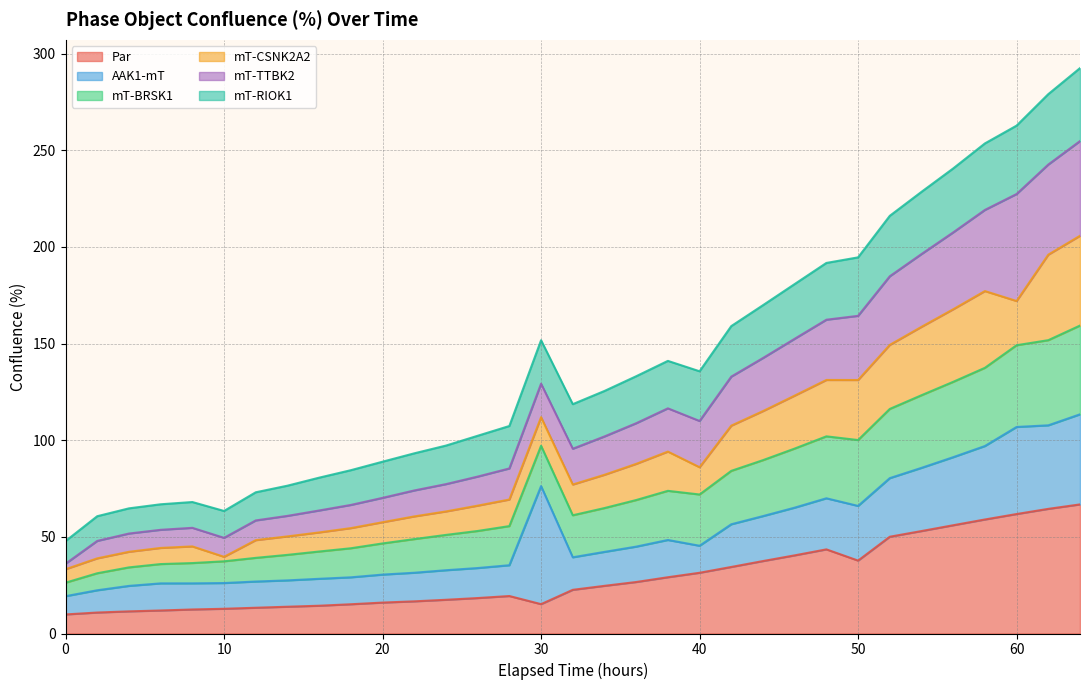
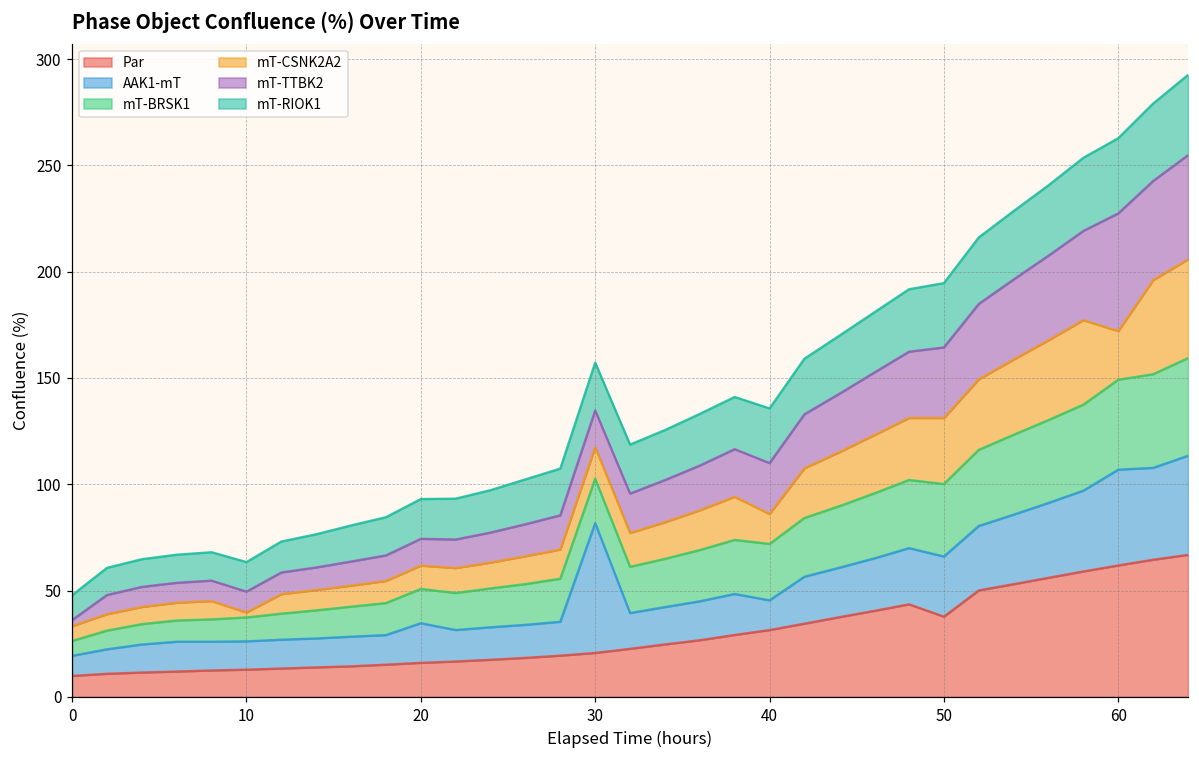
  {
    "Par": {
      "0": 10,
      "10": 13,
      "20": 16,
-     "30": 15,
+     "30": 21,
      "40": 31,
      "50": 38,
      "60": 62
    },
    "AAK1-mT": {
      "0": 9,
      "10": 13,
-     "20": 14,
+     "20": 19,
      "30": 61,
      "40": 14,
      "50": 28,
      "60": 45
    },
    "mT-CSNK2A2": {
      "0": 7,
      "10": 2,
      "20": 11,
      "30": 15,
      "40": 14,
      "50": 31,
      "60": 23
    },
    "mT-TTBK2": {
      "0": 3,
      "10": 10,
      "20": 13,
      "30": 17,
      "40": 24,
      "50": 33,
      "60": 55
    }
  }
